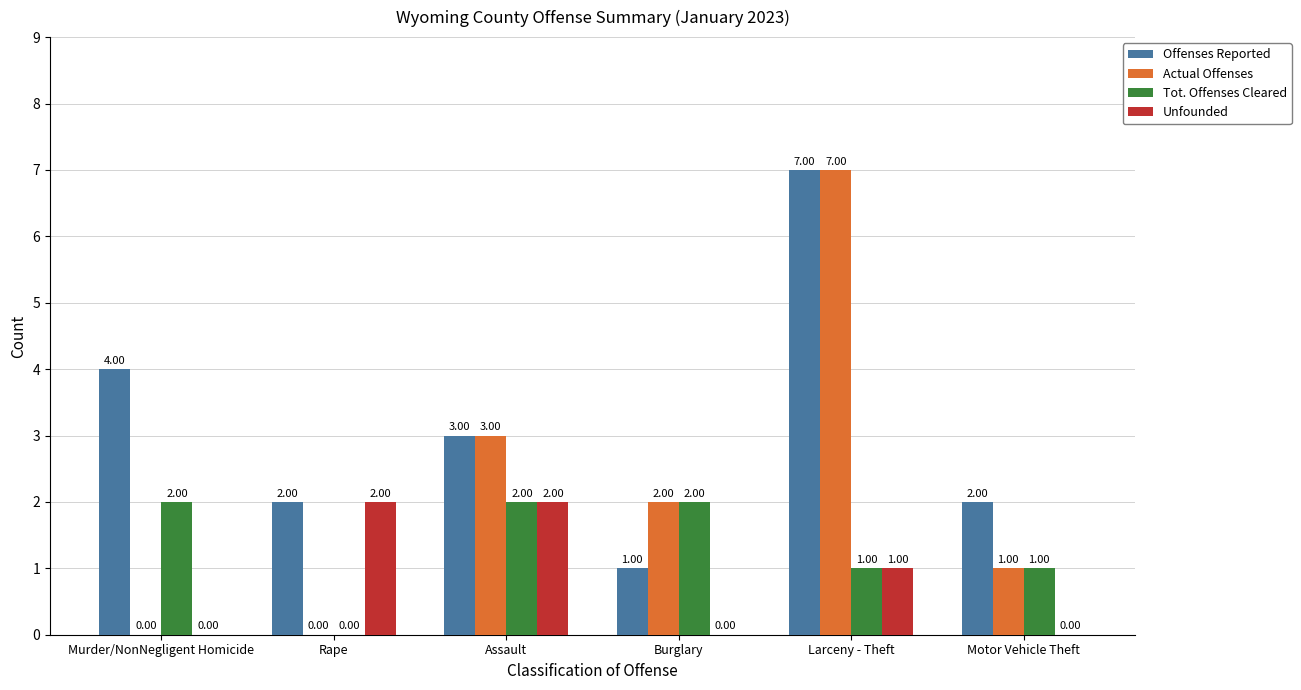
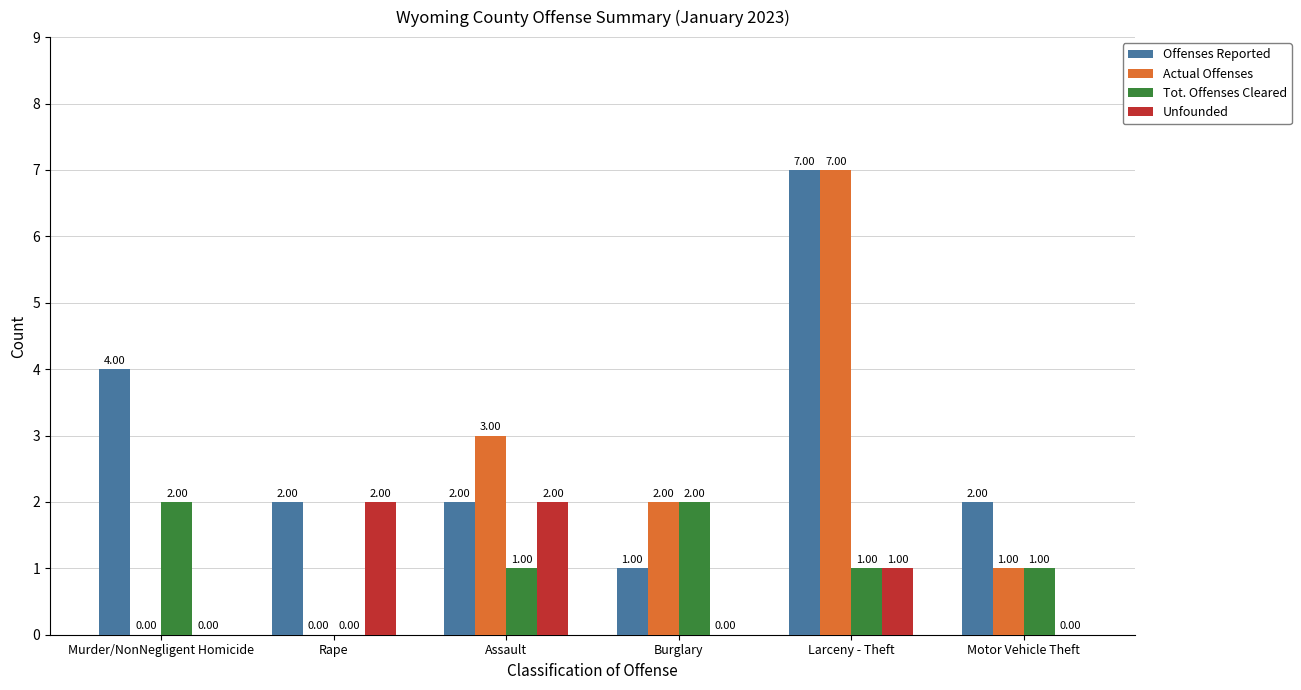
  {
    "Offenses Reported": {
      "Murder/NonNegligent Homicide": 4.00,
      "Rape": 2.00,
-     "Assault": 3.00,
+     "Assault": 2.00,
      "Burglary": 1.00,
      "Larceny - Theft": 7.00,
      "Motor Vehicle Theft": 2.00
    },
    "Actual Offenses": {
      "Murder/NonNegligent Homicide": 0.00,
      "Rape": 0.00,
      "Assault": 3.00,
      "Burglary": 2.00,
      "Larceny - Theft": 7.00,
      "Motor Vehicle Theft": 1.00
    },
    "Tot. Offenses Cleared": {
      "Murder/NonNegligent Homicide": 2.00,
      "Rape": 0.00,
-     "Assault": 2.00,
+     "Assault": 1.00,
      "Burglary": 2.00,
      "Larceny - Theft": 1.00,
      "Motor Vehicle Theft": 1.00
    },
    "Unfounded": {
      "Murder/NonNegligent Homicide": 0.00,
      "Rape": 2.00,
      "Assault": 2.00,
      "Burglary": 0.00,
      "Larceny - Theft": 1.00,
      "Motor Vehicle Theft": 0.00
    }
  }
